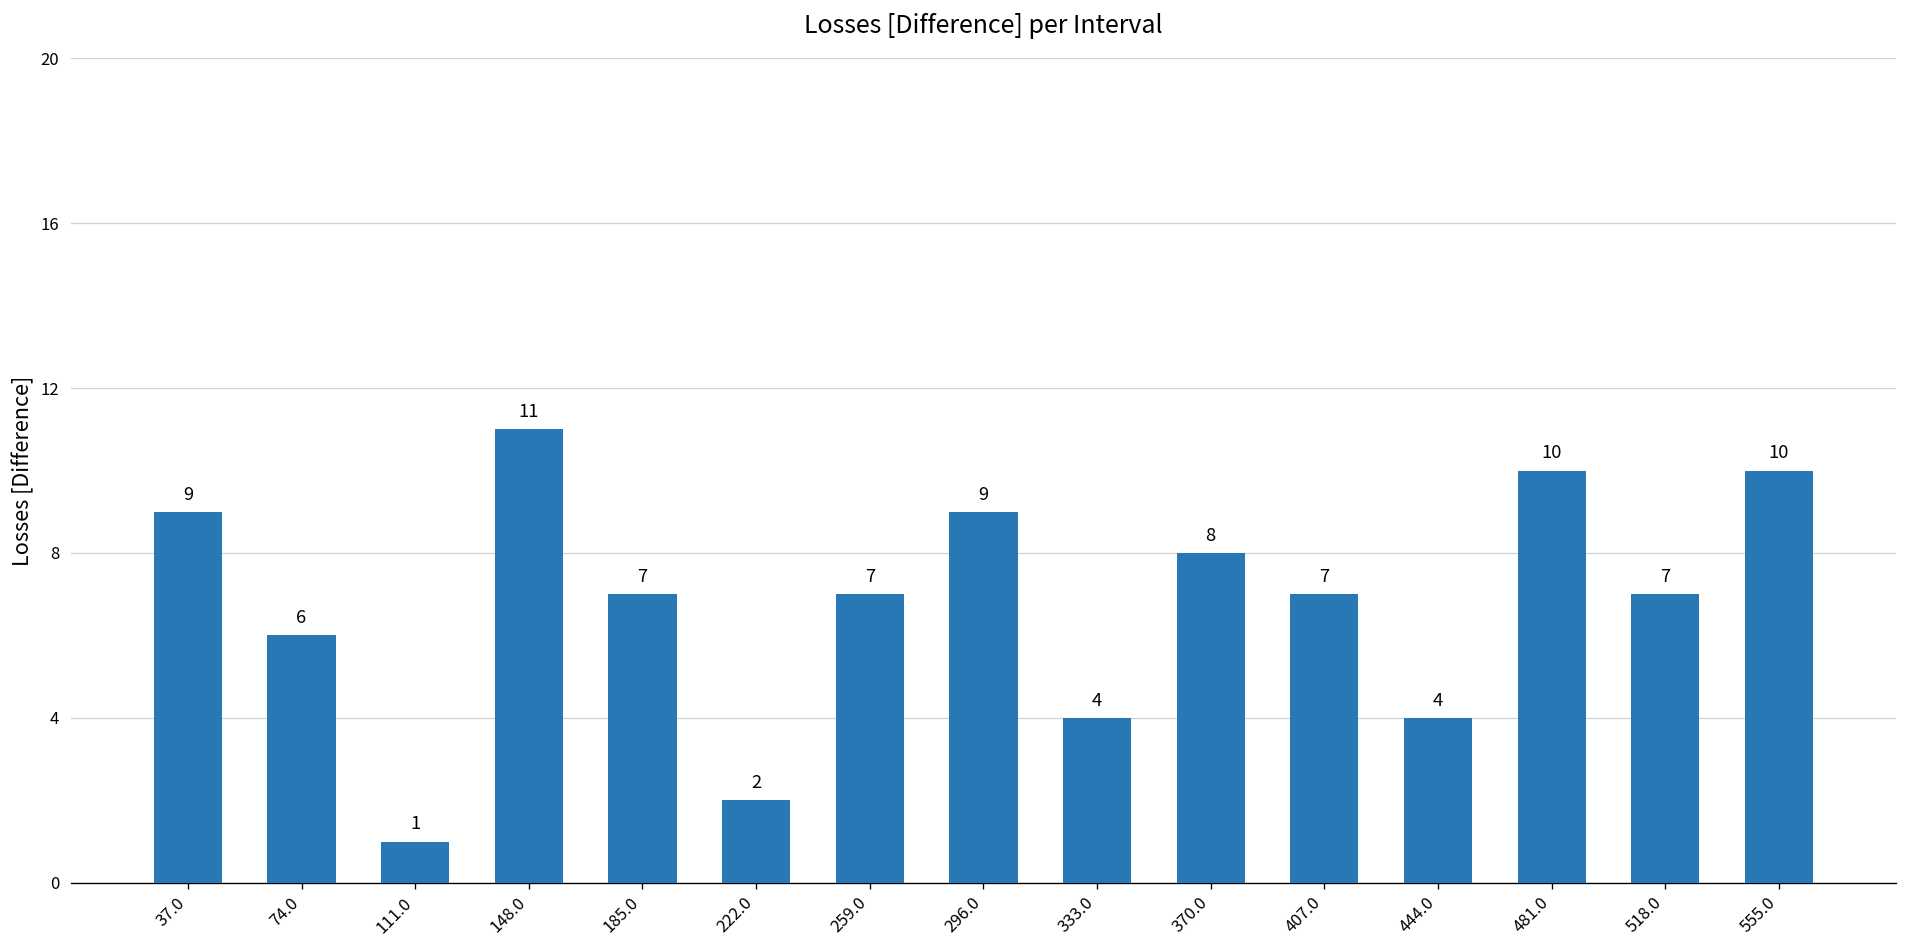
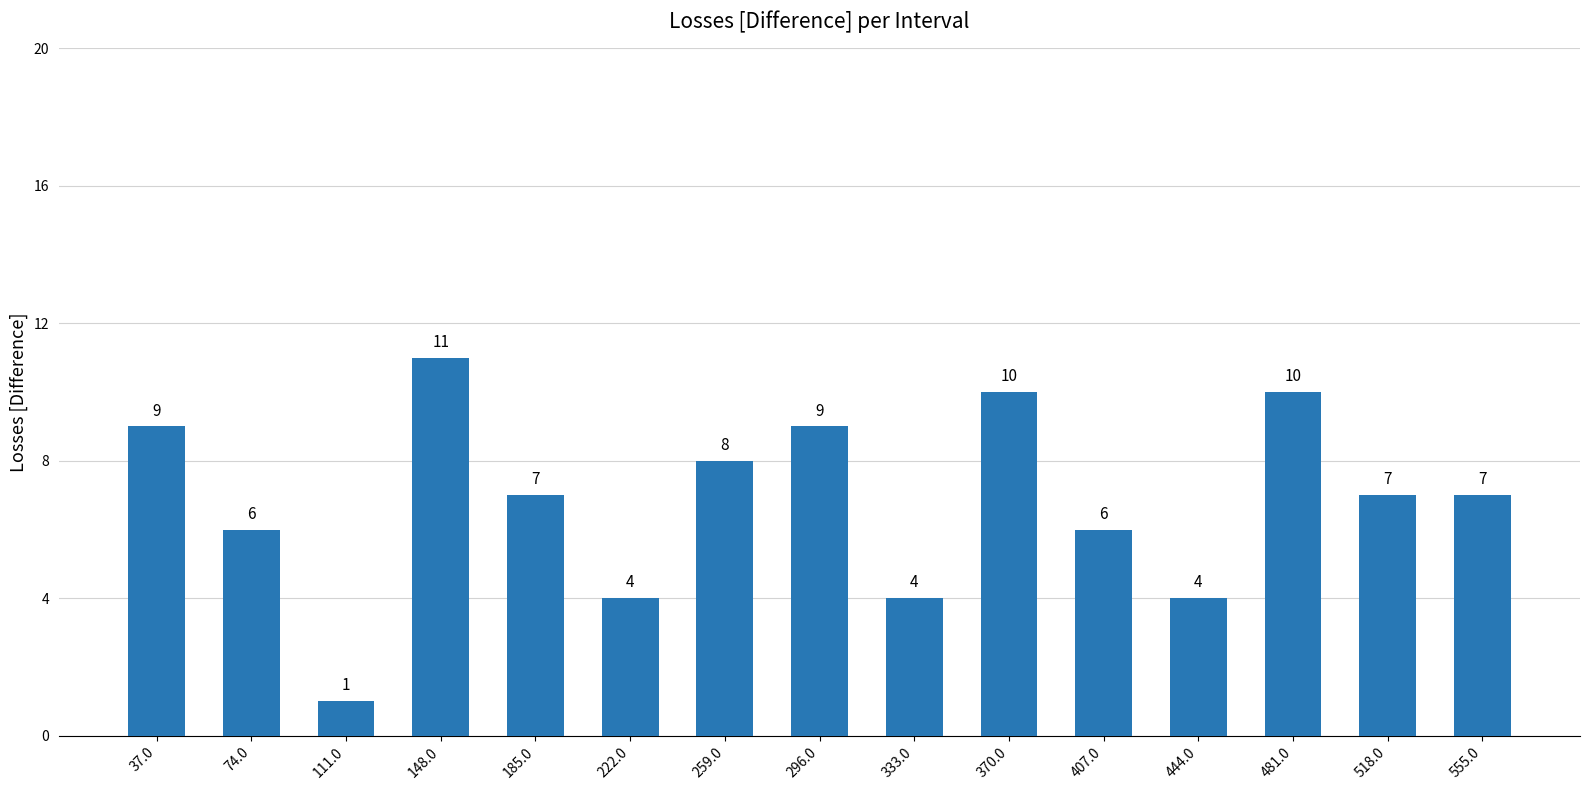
  {
    "37.0": 9,
    "74.0": 6,
    "111.0": 1,
    "148.0": 11,
    "185.0": 7,
-   "222.0": 2,
-   "259.0": 7,
+   "222.0": 4,
+   "259.0": 8,
    "296.0": 9,
    "333.0": 4,
-   "370.0": 8,
-   "407.0": 7,
+   "370.0": 10,
+   "407.0": 6,
    "444.0": 4,
    "481.0": 10,
    "518.0": 7,
-   "555.0": 10
+   "555.0": 7
  }
